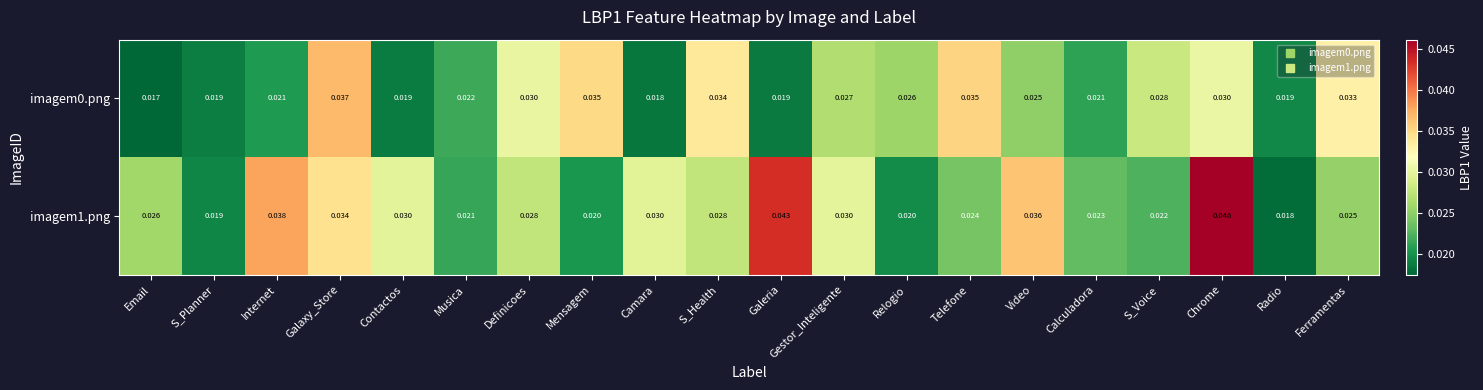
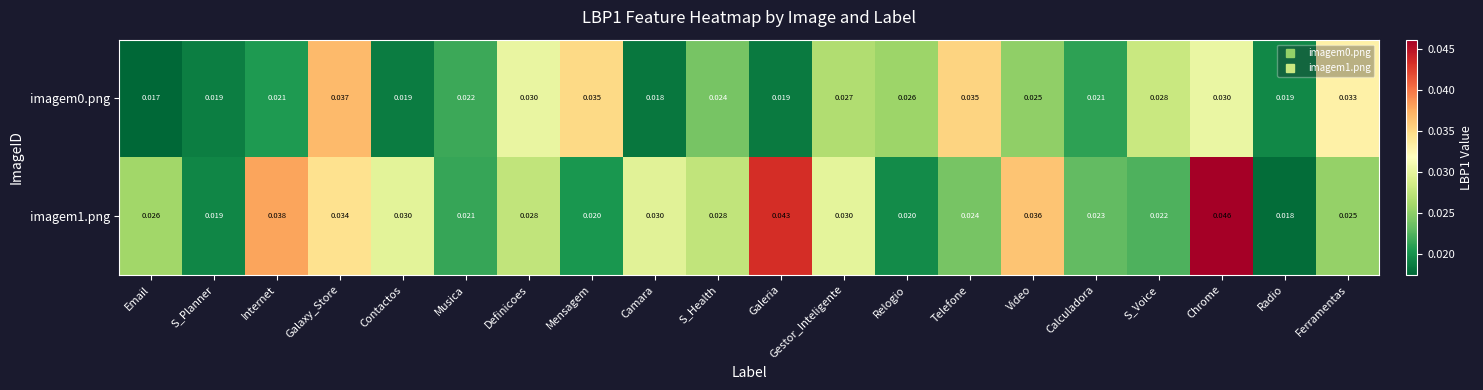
  {
    "imagem0.png": {
      "Email": 0.017,
      "S_Planner": 0.019,
      "Internet": 0.021,
      "Galaxy_Store": 0.037,
      "Contactos": 0.019,
      "Musica": 0.022,
      "Definicoes": 0.030,
      "Mensagem": 0.035,
      "Camara": 0.018,
-     "S_Health": 0.034,
+     "S_Health": 0.024,
      "Galeria": 0.019,
      "Gestor_Inteligente": 0.027,
      "Relogio": 0.026,
      "Telefone": 0.035,
      "Video": 0.025,
      "Calculadora": 0.021,
      "S_Voice": 0.028,
      "Chrome": 0.030,
      "Radio": 0.019,
      "Ferramentas": 0.033
    },
    "imagem1.png": {
      "Email": 0.026,
      "S_Planner": 0.019,
      "Internet": 0.038,
      "Galaxy_Store": 0.034,
      "Contactos": 0.030,
      "Musica": 0.021,
      "Definicoes": 0.028,
      "Mensagem": 0.020,
      "Camara": 0.030,
      "S_Health": 0.028,
      "Galeria": 0.043,
      "Gestor_Inteligente": 0.030,
      "Relogio": 0.020,
      "Telefone": 0.024,
      "Video": 0.036,
      "Calculadora": 0.023,
      "S_Voice": 0.022,
      "Chrome": 0.046,
      "Radio": 0.018,
      "Ferramentas": 0.025
    }
  }
